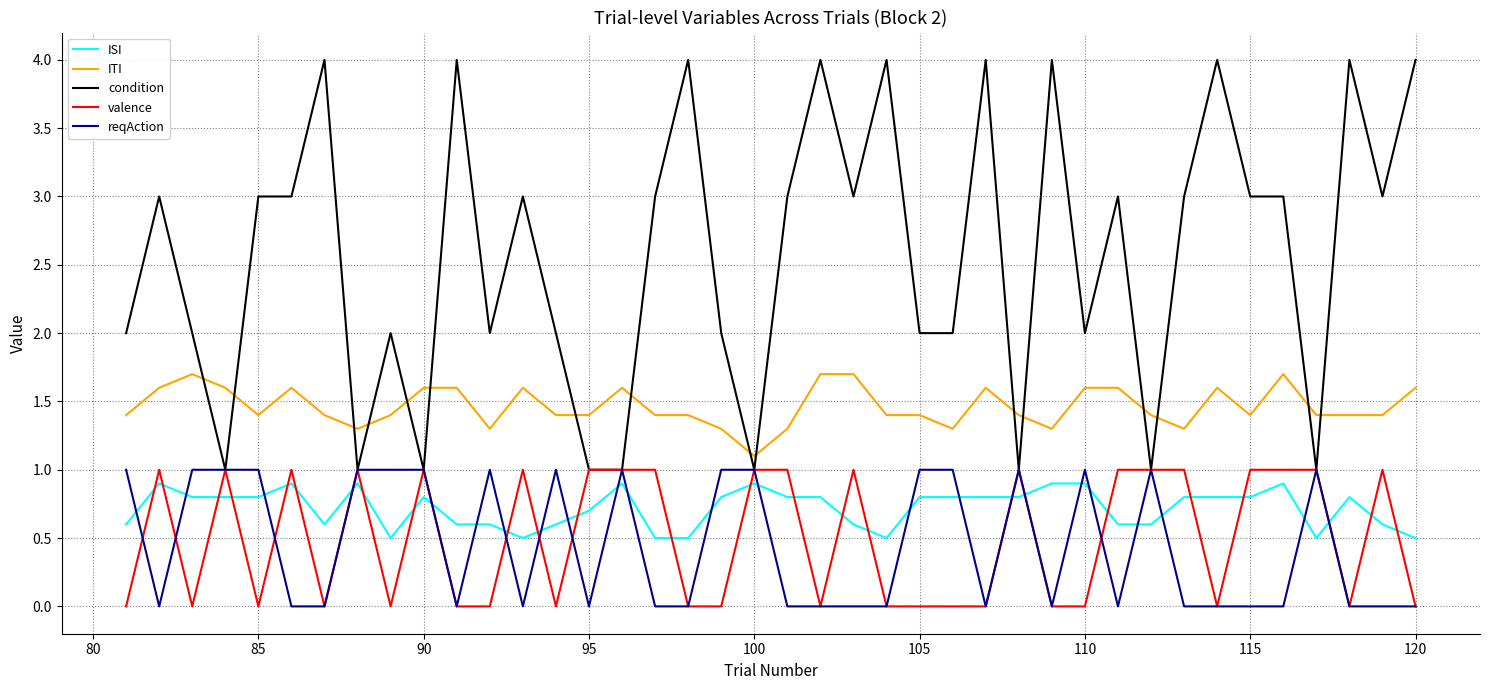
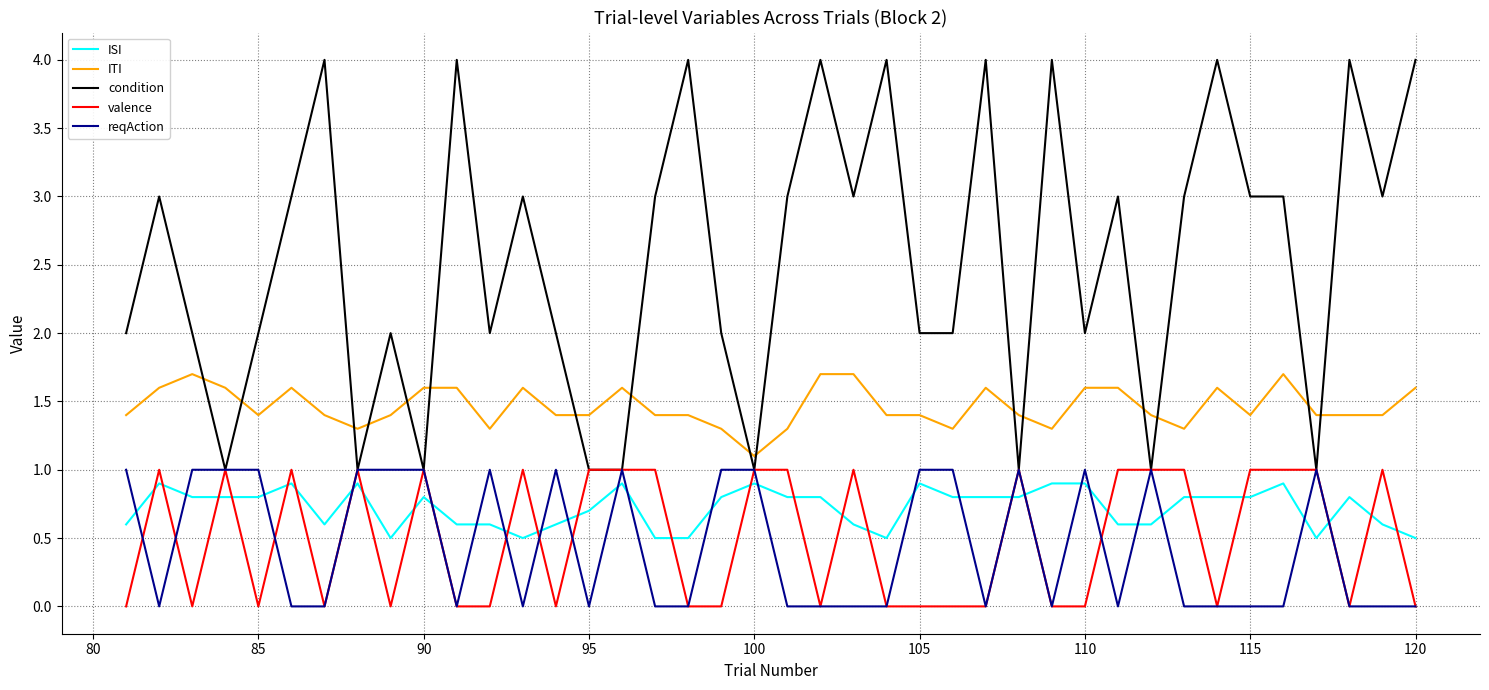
  {
    "ISI": {
      "85": 0.8,
      "90": 0.8,
      "95": 0.7,
      "100": 0.9,
-     "105": 0.8,
+     "105": 0.9,
      "110": 0.9,
      "115": 0.8,
      "120": 0.5
    },
    "ITI": {
      "85": 1.4,
      "90": 1.6,
      "95": 1.4,
      "100": 1.1,
      "105": 1.4,
      "110": 1.6,
      "115": 1.4,
      "120": 1.6
    },
    "condition": {
-     "85": 3,
+     "85": 2,
      "105": 2,
      "110": 2,
      "115": 3,
      "120": 4
    },
    "valence": {
      "85": 0.0,
      "105": 0.0,
      "110": 0.0,
      "115": 1.0
    },
    "reqAction": {
      "85": 1.0,
      "95": 0.0,
      "105": 1.0,
      "110": 1.0,
      "115": 0.0
    }
  }
